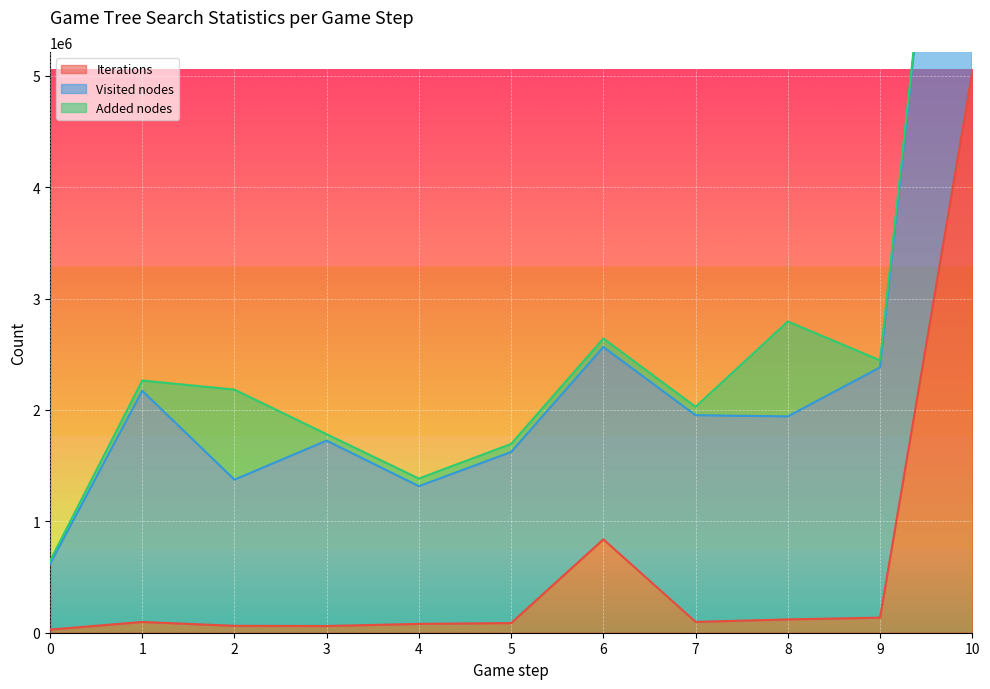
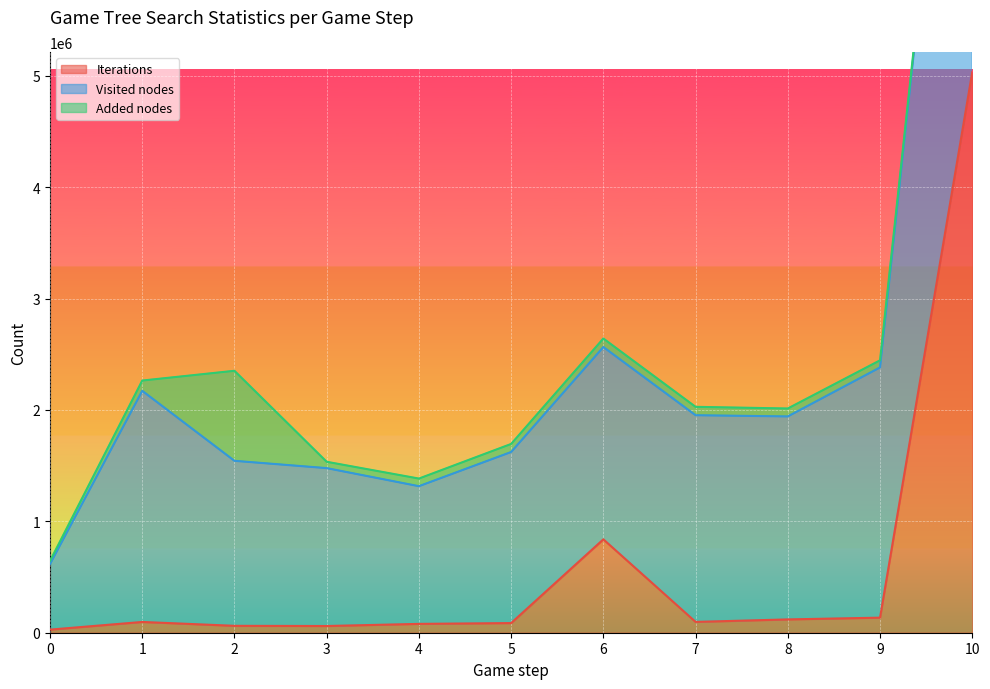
  {
    "Iterations": {
      "0": 30000,
      "1": 100000,
      "2": 60000,
      "3": 60000,
      "4": 80000,
      "5": 90000,
      "6": 840000,
      "7": 100000,
      "8": 120000,
      "9": 140000,
      "10": 5030000
    },
    "Visited nodes": {
      "0": 590000,
      "1": 2070000,
-     "2": 1310000,
-     "3": 1660000,
+     "2": 1480000,
+     "3": 1420000,
      "4": 1240000,
      "5": 1540000,
      "6": 1730000,
      "7": 1860000,
      "8": 1820000,
      "9": 2250000
    },
    "Added nodes": {
      "0": 30000,
      "1": 90000,
      "2": 810000,
      "3": 60000,
      "4": 70000,
      "5": 70000,
      "6": 80000,
      "7": 80000,
-     "8": 850000,
+     "8": 70000,
      "9": 60000
    }
  }
